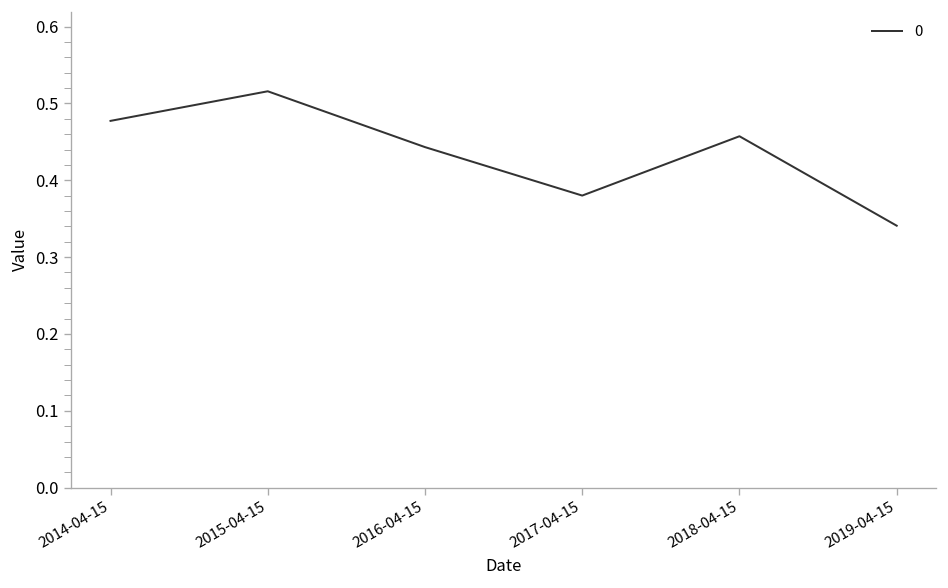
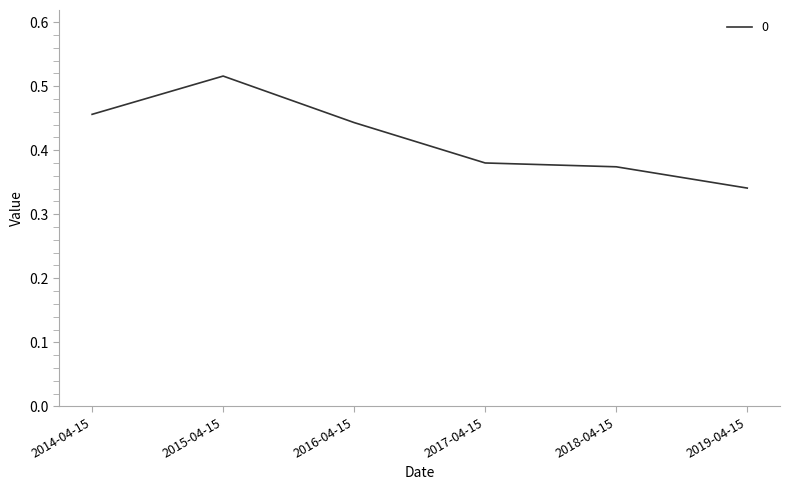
  {
-   "2014-04-15": 0.48,
+   "2014-04-15": 0.46,
    "2015-04-15": 0.52,
    "2016-04-15": 0.44,
    "2017-04-15": 0.38,
-   "2018-04-15": 0.46,
+   "2018-04-15": 0.37,
    "2019-04-15": 0.34
  }
